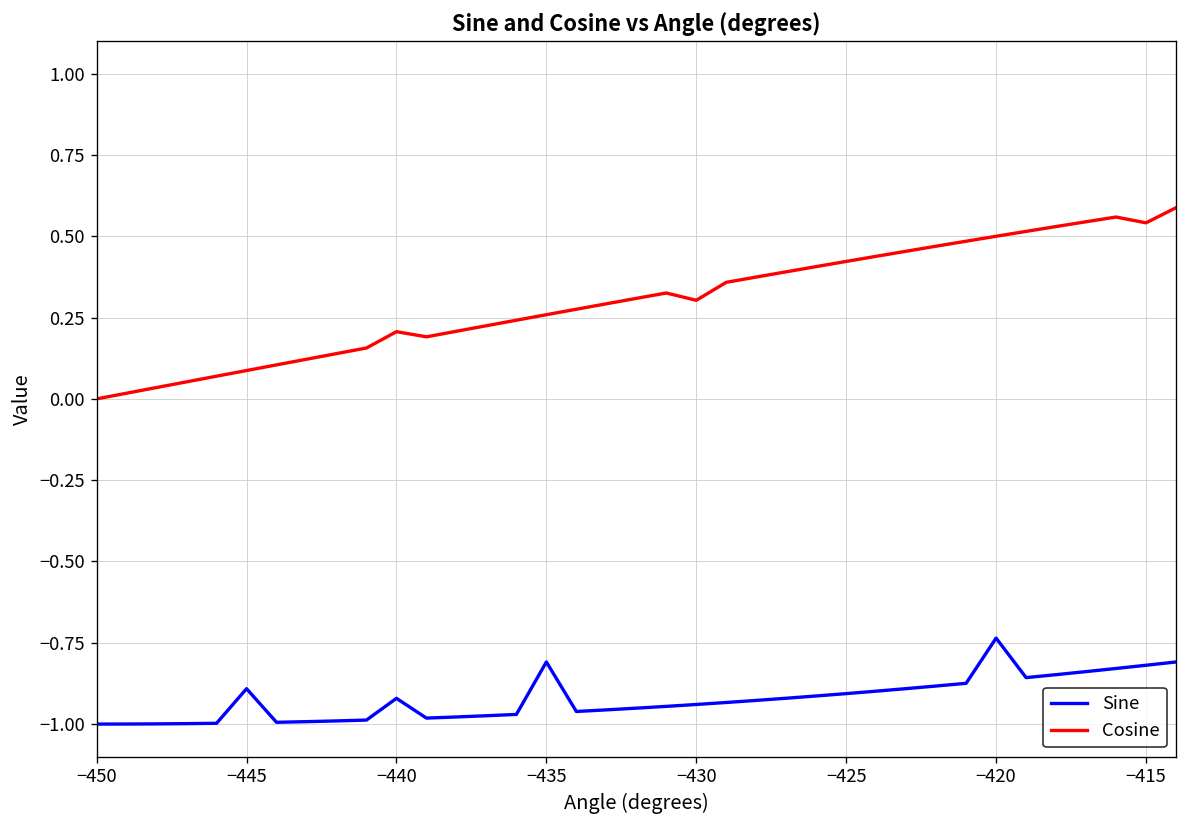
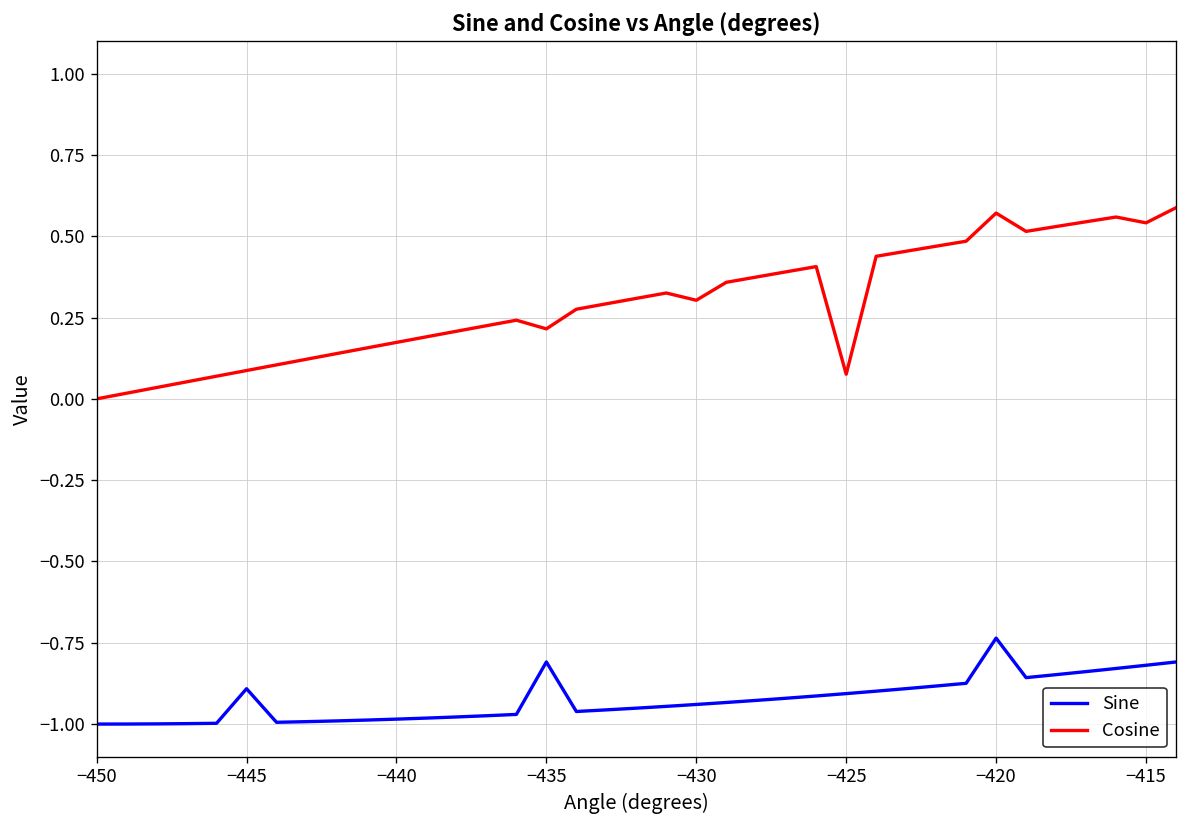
  {
    "Sine": {
      "−450": -1.00,
      "−445": -0.89,
-     "−440": -0.92,
+     "−440": -0.98,
      "−435": -0.81,
      "−430": -0.94,
      "−425": -0.91,
      "−420": -0.74,
      "−415": -0.82
    },
    "Cosine": {
      "−450": 0.00,
      "−445": 0.09,
-     "−440": 0.21,
-     "−435": 0.26,
+     "−440": 0.17,
+     "−435": 0.22,
      "−430": 0.30,
-     "−425": 0.42,
-     "−420": 0.50,
+     "−425": 0.08,
+     "−420": 0.57,
      "−415": 0.54
    }
  }
